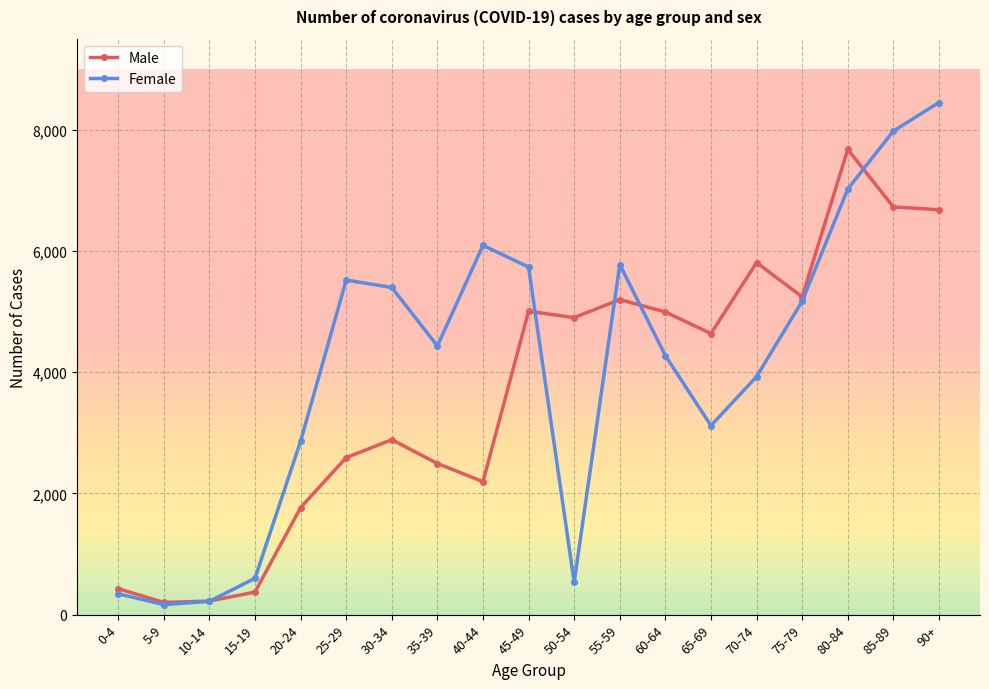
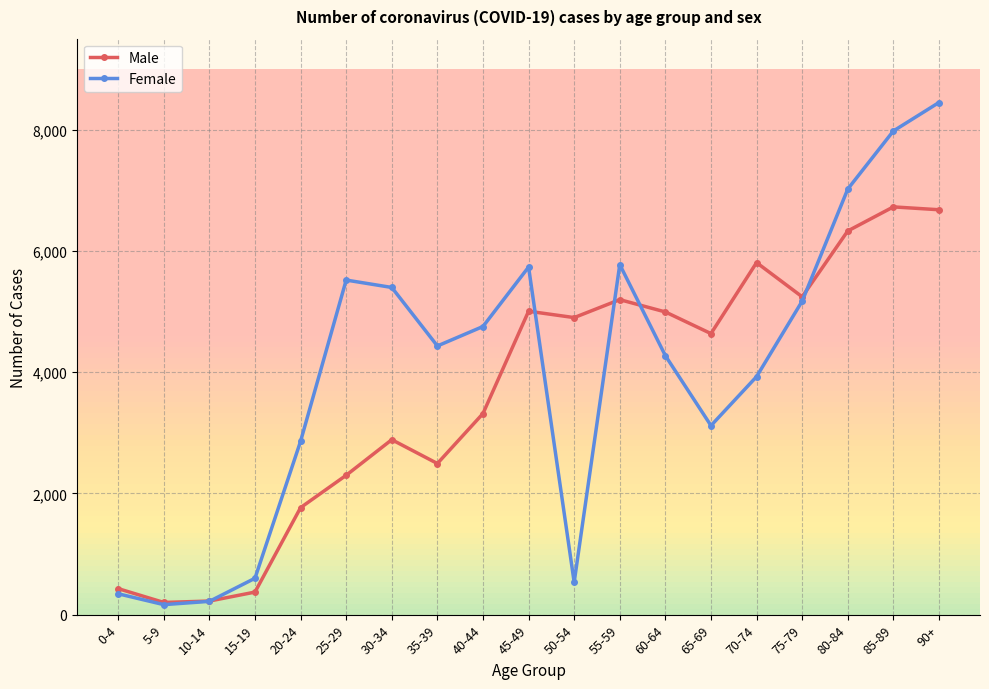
  {
    "Male": {
      "0-4": "400",
      "15-19": "400",
      "20-24": "1,800",
-     "25-29": "2,600",
+     "25-29": "2,300",
      "30-34": "2,900",
      "35-39": "2,500",
-     "40-44": "2,200",
+     "40-44": "3,300",
      "45-49": "5,000",
      "50-54": "4,900",
      "55-59": "5,200",
      "60-64": "5,000",
      "65-69": "4,600",
      "70-74": "5,800",
      "75-79": "5,200",
-     "80-84": "7,700",
+     "80-84": "6,300",
      "85-89": "6,700",
      "90+": "6,700"
    },
    "Female": {
      "0-4": "300",
      "15-19": "600",
      "20-24": "2,900",
      "25-29": "5,500",
      "30-34": "5,400",
      "35-39": "4,400",
-     "40-44": "6,100",
+     "40-44": "4,800",
      "45-49": "5,700",
      "50-54": "500",
      "55-59": "5,800",
      "60-64": "4,300",
      "65-69": "3,100",
      "70-74": "3,900",
      "75-79": "5,200",
      "80-84": "7,000",
      "85-89": "8,000",
      "90+": "8,400"
    }
  }
